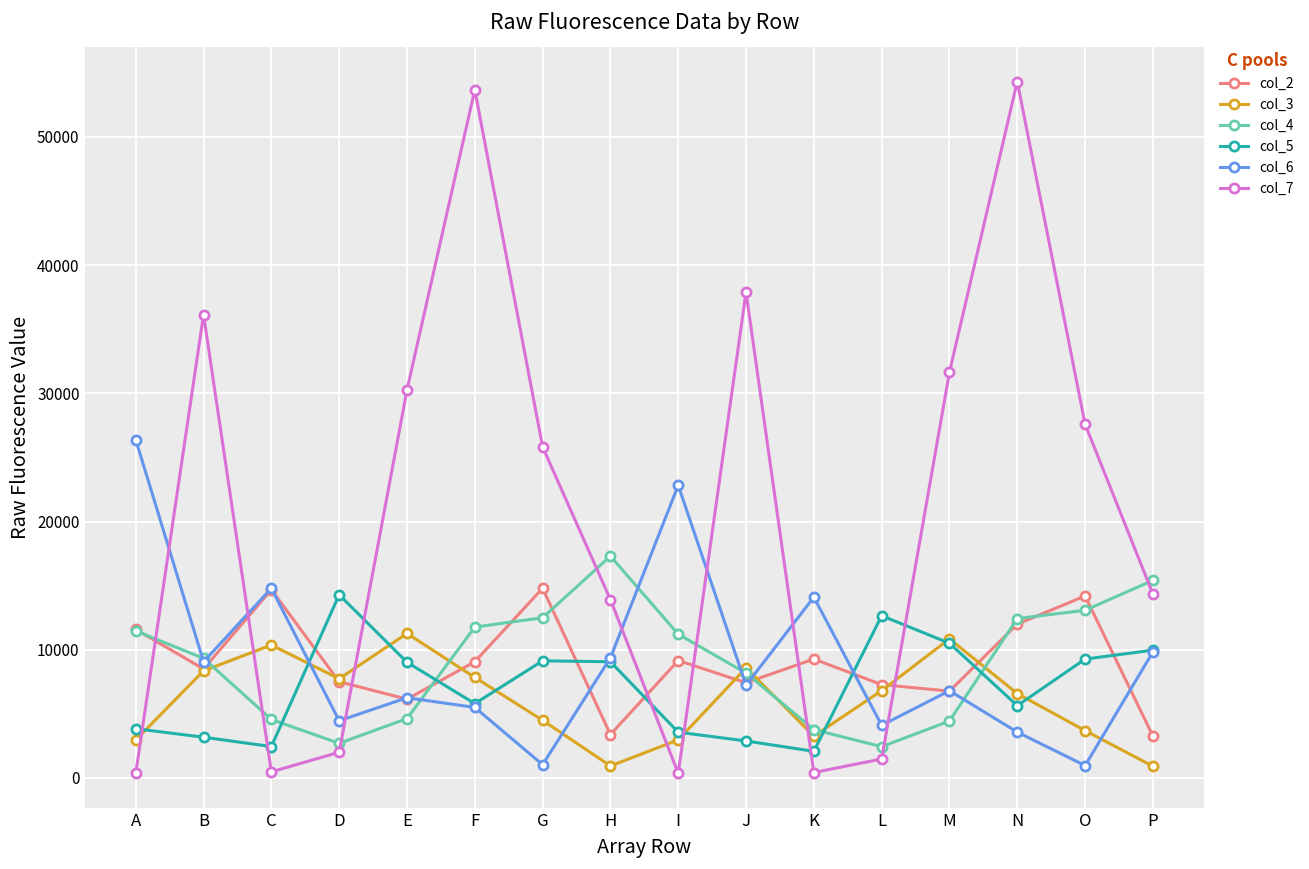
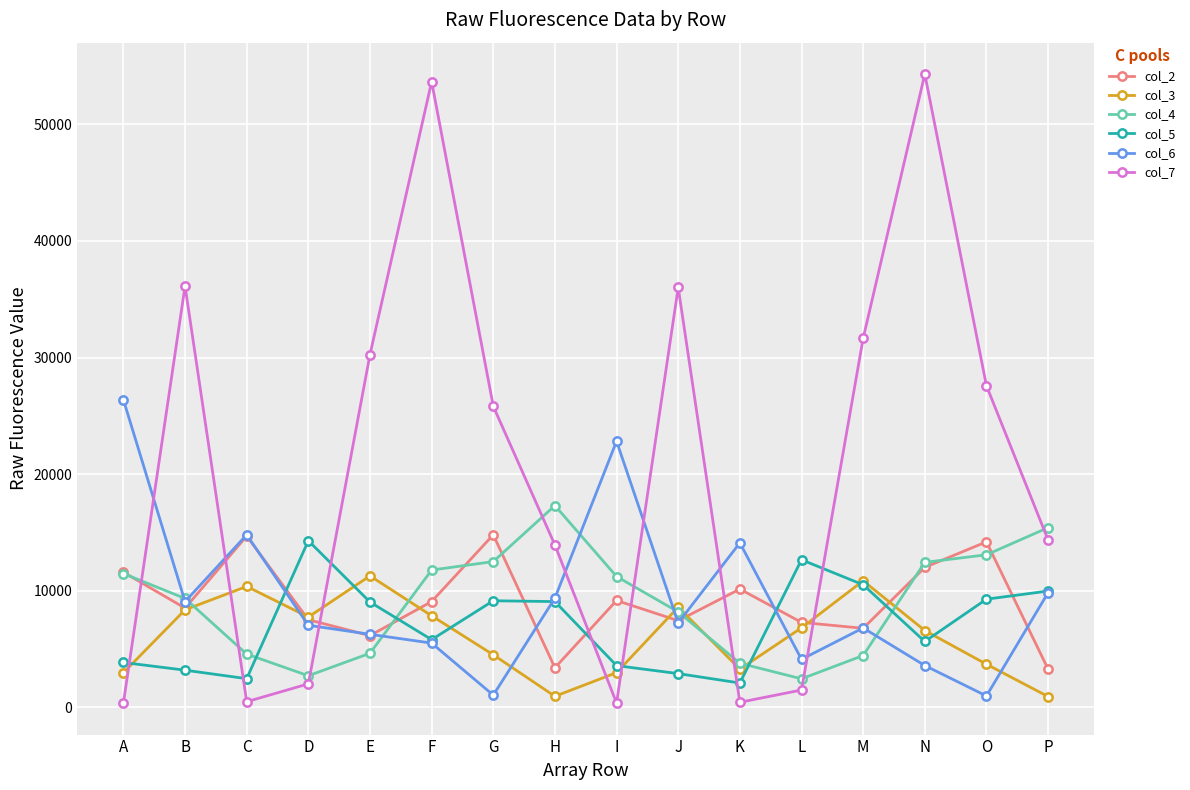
  {
    "col_2": {
      "D": 7500,
      "F": 9100,
      "G": 14800,
      "H": 3400,
      "I": 9200,
-     "K": 9300,
+     "K": 10100,
      "L": 7300,
      "N": 12000,
      "O": 14200,
      "P": 3300
    },
    "col_3": {
      "A": 3000,
      "C": 10400,
      "D": 7700,
      "E": 11300,
      "F": 7800,
      "G": 4500,
      "H": 900,
      "I": 3000,
      "J": 8600,
      "K": 3300,
      "L": 6800,
      "M": 10800,
      "N": 6600,
      "O": 3700,
      "P": 900
    },
    "col_4": {
      "B": 9300,
      "C": 4600,
      "D": 2700,
      "E": 4600,
      "F": 11800,
      "G": 12500,
      "H": 17300,
      "I": 11200,
      "J": 8200,
      "K": 3800,
      "L": 2400,
      "M": 4400,
      "N": 12400,
      "O": 13100,
      "P": 15400
    },
    "col_5": {
      "A": 3800,
      "B": 3200,
      "C": 2500,
      "D": 14300,
      "E": 9000,
      "F": 5800,
      "G": 9100,
      "H": 9100,
      "I": 3600,
      "J": 2900,
      "K": 2100,
      "L": 12700,
      "M": 10500,
      "N": 5600,
      "O": 9300
    },
    "col_6": {
      "A": 26400,
      "B": 9100,
-     "D": 4500,
+     "D": 7000,
      "F": 5500,
      "G": 1000,
      "H": 9400,
      "I": 22800,
      "K": 14100,
      "L": 4100,
      "N": 3600,
      "O": 1000
    },
    "col_7": {
      "A": 400,
      "B": 36100,
      "C": 500,
      "D": 2000,
      "E": 30300,
      "F": 53700,
      "G": 25800,
      "H": 13900,
      "I": 400,
-     "J": 37900,
+     "J": 36000,
      "K": 400,
      "L": 1500,
      "M": 31600,
      "N": 54300,
      "O": 27600,
      "P": 14300
    }
  }
